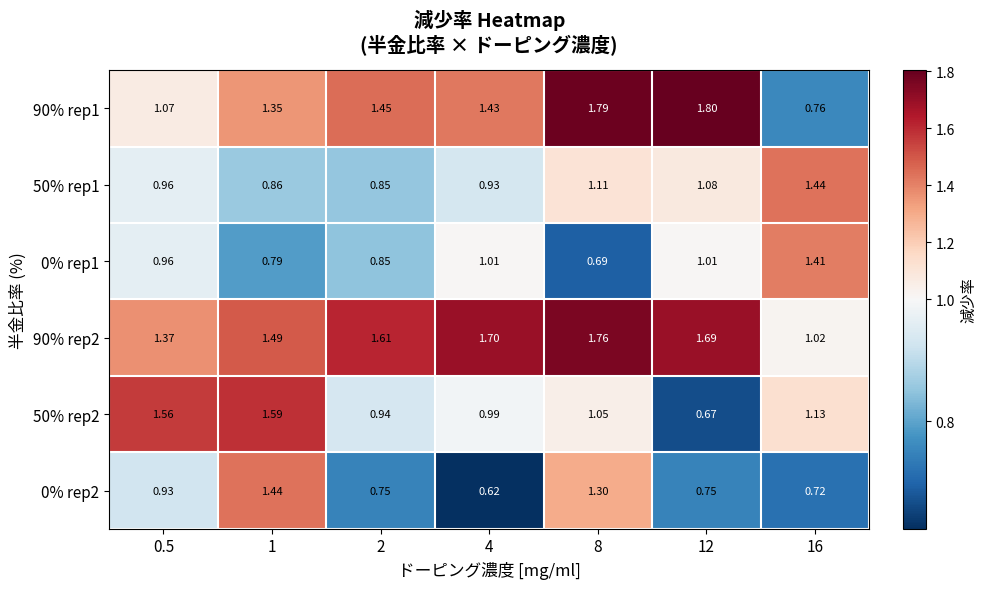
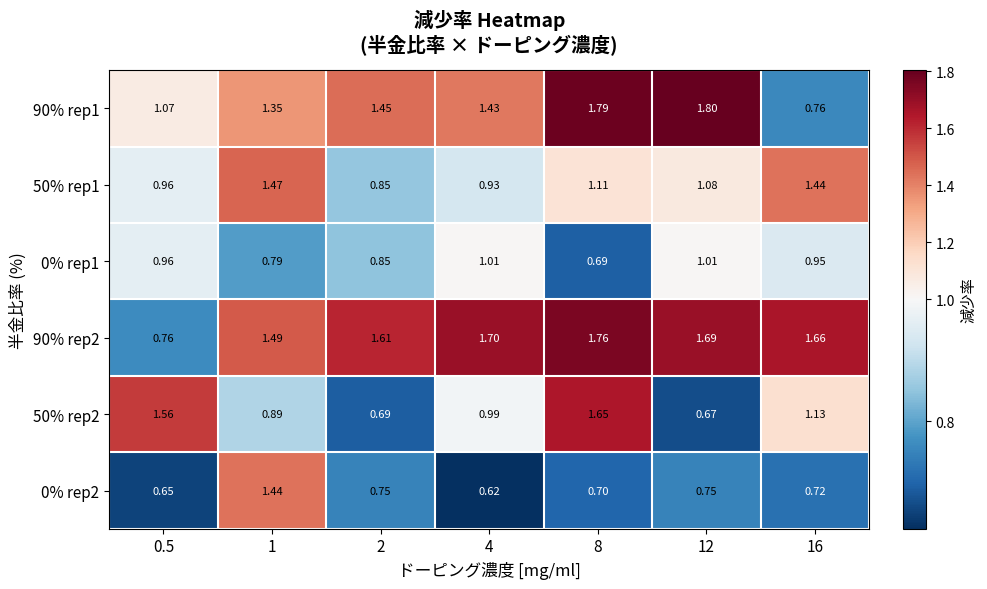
  {
    "90% rep1": {
      "0.5": 1.07,
      "1": 1.35,
      "2": 1.45,
      "4": 1.43,
      "8": 1.79,
      "12": 1.80,
      "16": 0.76
    },
    "50% rep1": {
      "0.5": 0.96,
-     "1": 0.86,
+     "1": 1.47,
      "2": 0.85,
      "4": 0.93,
      "8": 1.11,
      "12": 1.08,
      "16": 1.44
    },
    "0% rep1": {
      "0.5": 0.96,
      "1": 0.79,
      "2": 0.85,
      "4": 1.01,
      "8": 0.69,
      "12": 1.01,
-     "16": 1.41
+     "16": 0.95
    },
    "90% rep2": {
-     "0.5": 1.37,
+     "0.5": 0.76,
      "1": 1.49,
      "2": 1.61,
      "4": 1.70,
      "8": 1.76,
      "12": 1.69,
-     "16": 1.02
+     "16": 1.66
    },
    "50% rep2": {
      "0.5": 1.56,
-     "1": 1.59,
-     "2": 0.94,
+     "1": 0.89,
+     "2": 0.69,
      "4": 0.99,
-     "8": 1.05,
+     "8": 1.65,
      "12": 0.67,
      "16": 1.13
    },
    "0% rep2": {
-     "0.5": 0.93,
+     "0.5": 0.65,
      "1": 1.44,
      "2": 0.75,
      "4": 0.62,
-     "8": 1.30,
+     "8": 0.70,
      "12": 0.75,
      "16": 0.72
    }
  }
